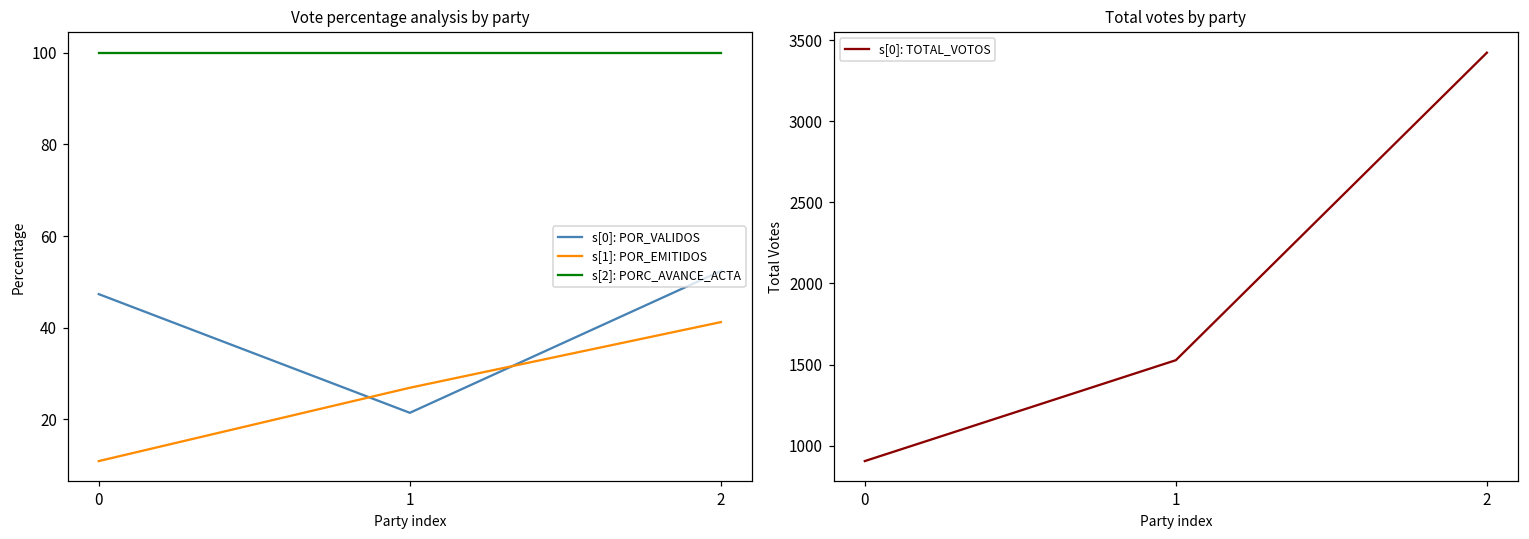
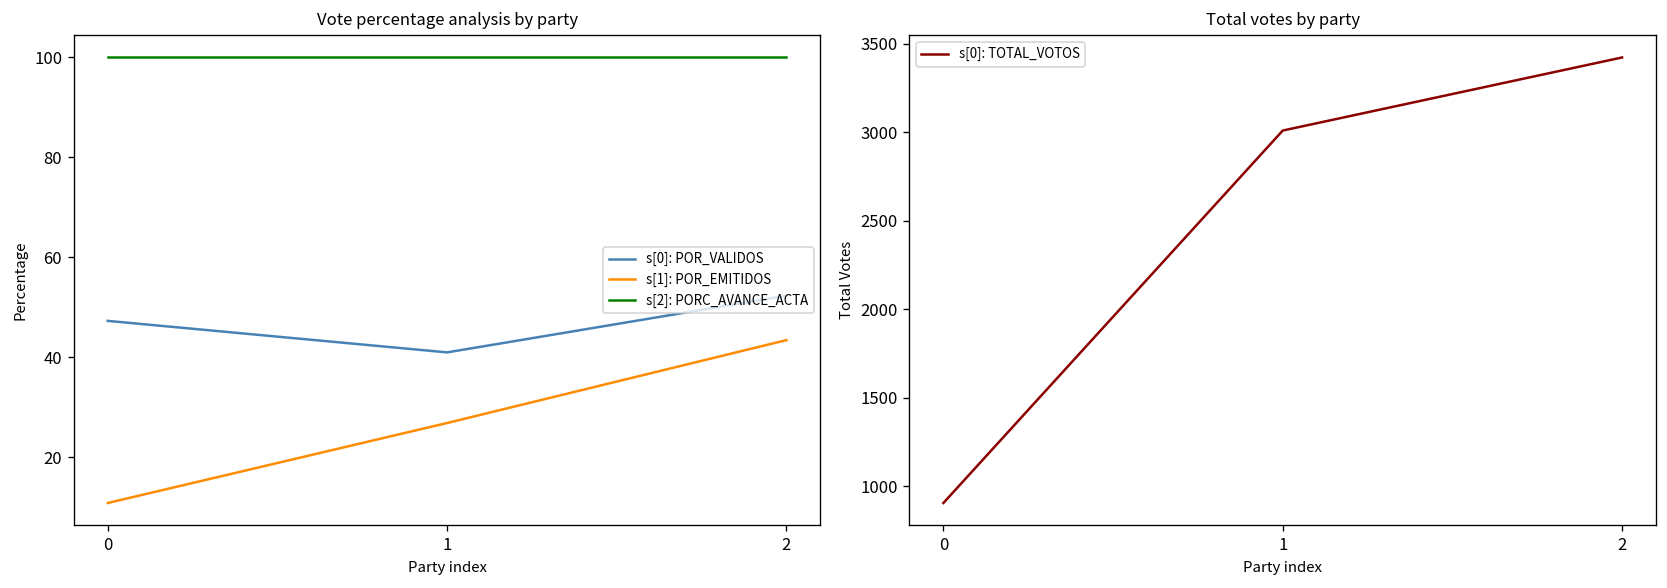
  {
    "Vote percentage analysis by party": {
      "s[0]: POR_VALIDOS": {
        "0": 47,
-       "1": 21
+       "1": 41
      },
      "s[1]: POR_EMITIDOS": {
        "0": 11,
        "1": 27,
-       "2": 41
+       "2": 43
      },
      "s[2]: PORC_AVANCE_ACTA": {
        "0": 100,
        "1": 100,
        "2": 100
      }
    },
    "Total votes by party": {
      "0": 910,
-     "1": 1530,
+     "1": 3010,
      "2": 3420
    }
  }
